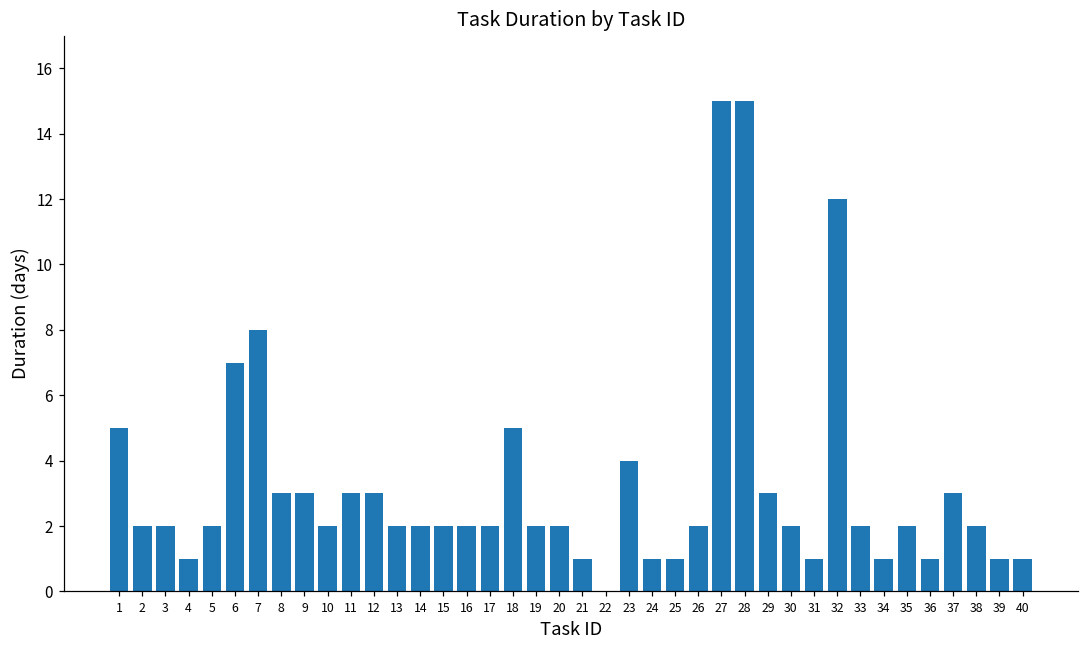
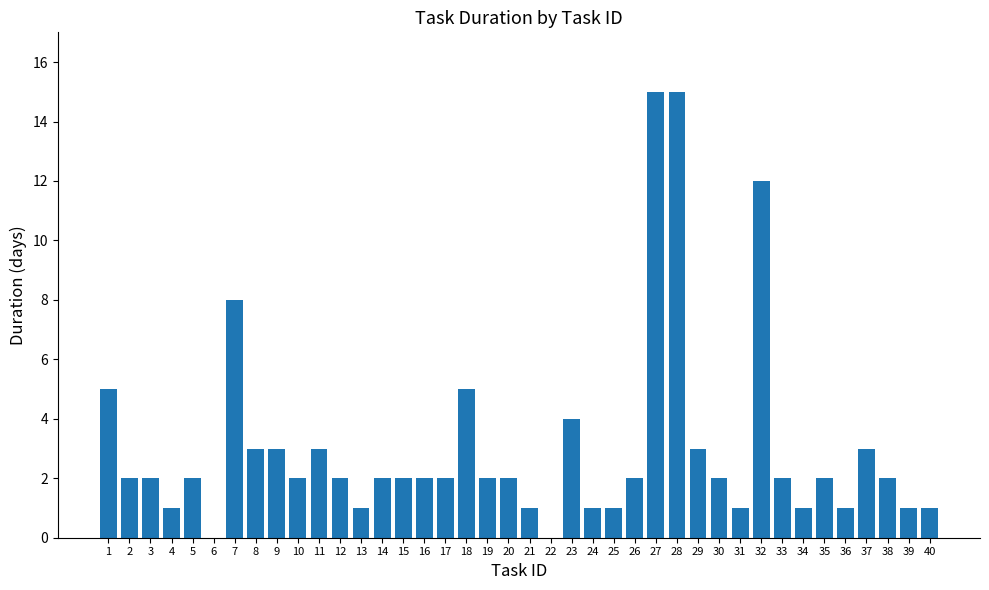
  {
    "1": 5,
    "2": 2,
    "3": 2,
    "4": 1,
    "5": 2,
-   "6": 7,
+   "6": 0,
    "7": 8,
    "8": 3,
    "9": 3,
    "10": 2,
    "11": 3,
-   "12": 3,
-   "13": 2,
+   "12": 2,
+   "13": 1,
    "14": 2,
    "15": 2,
    "16": 2,
    "17": 2,
    "18": 5,
    "19": 2,
    "20": 2,
    "21": 1,
    "22": 0,
    "23": 4,
    "24": 1,
    "25": 1,
    "26": 2,
    "27": 15,
    "28": 15,
    "29": 3,
    "30": 2,
    "31": 1,
    "32": 12,
    "33": 2,
    "34": 1,
    "35": 2,
    "36": 1,
    "37": 3,
    "38": 2,
    "39": 1,
    "40": 1
  }
